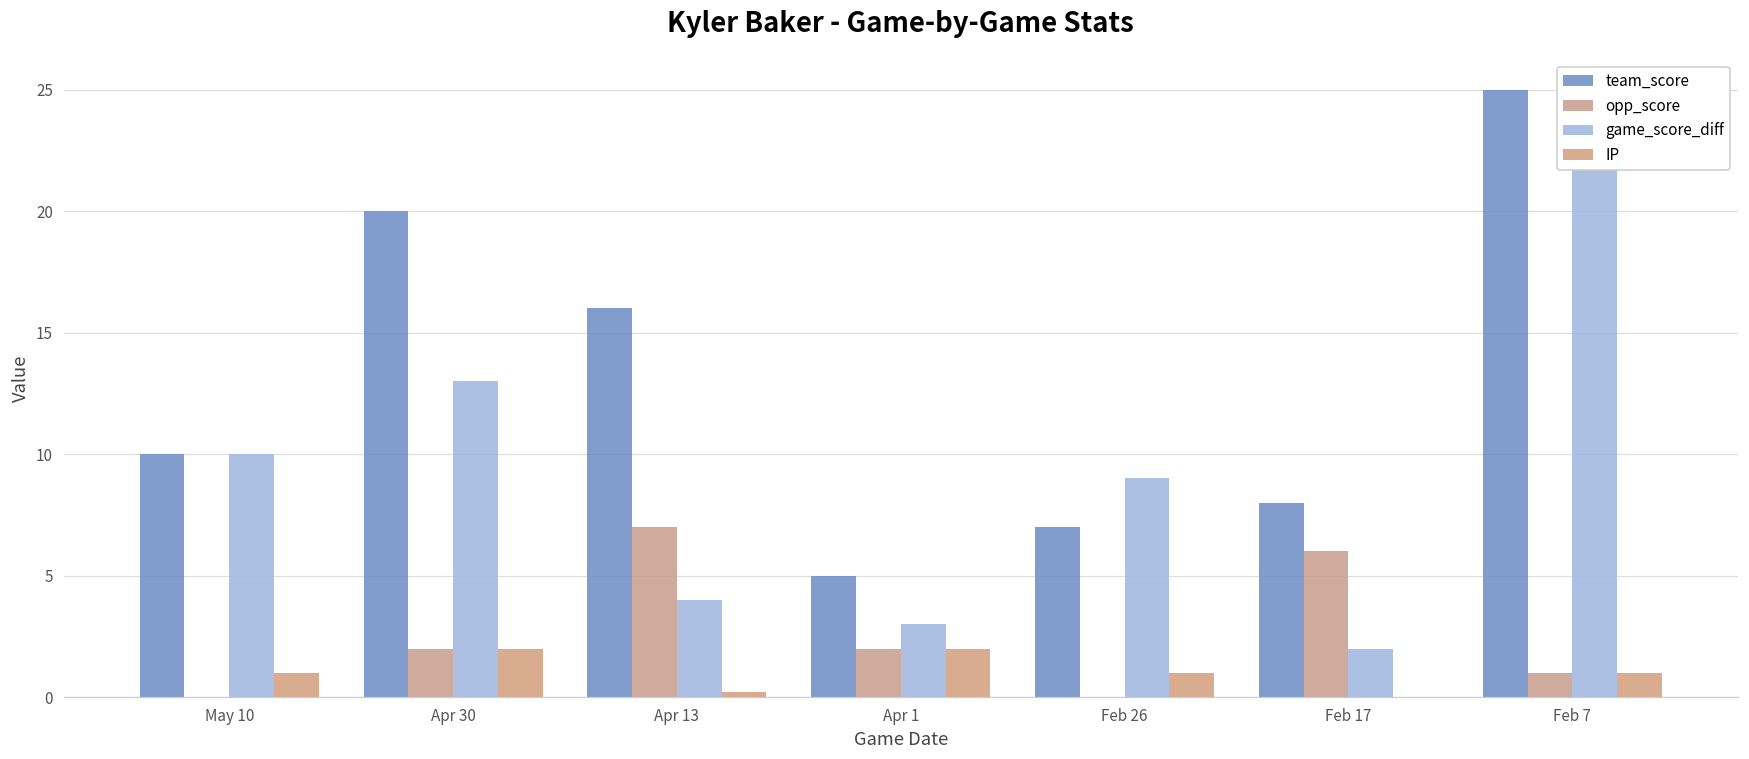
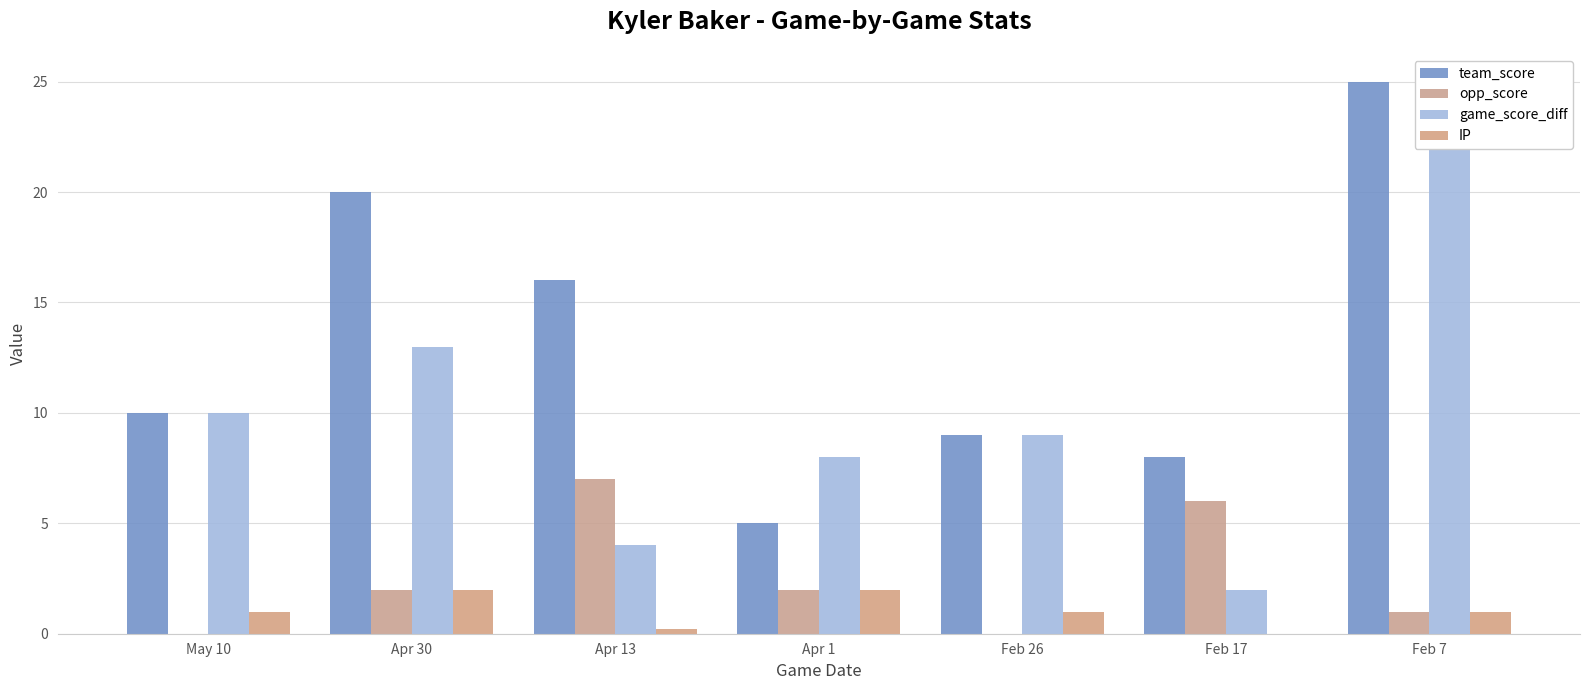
  {
    "team_score": {
      "May 10": 10,
      "Apr 30": 20,
      "Apr 13": 16,
      "Apr 1": 5,
-     "Feb 26": 7,
+     "Feb 26": 9,
      "Feb 17": 8,
      "Feb 7": 25
    },
    "game_score_diff": {
      "May 10": 10,
      "Apr 30": 13,
      "Apr 13": 4,
-     "Apr 1": 3,
+     "Apr 1": 8,
      "Feb 26": 9,
      "Feb 17": 2
    }
  }
